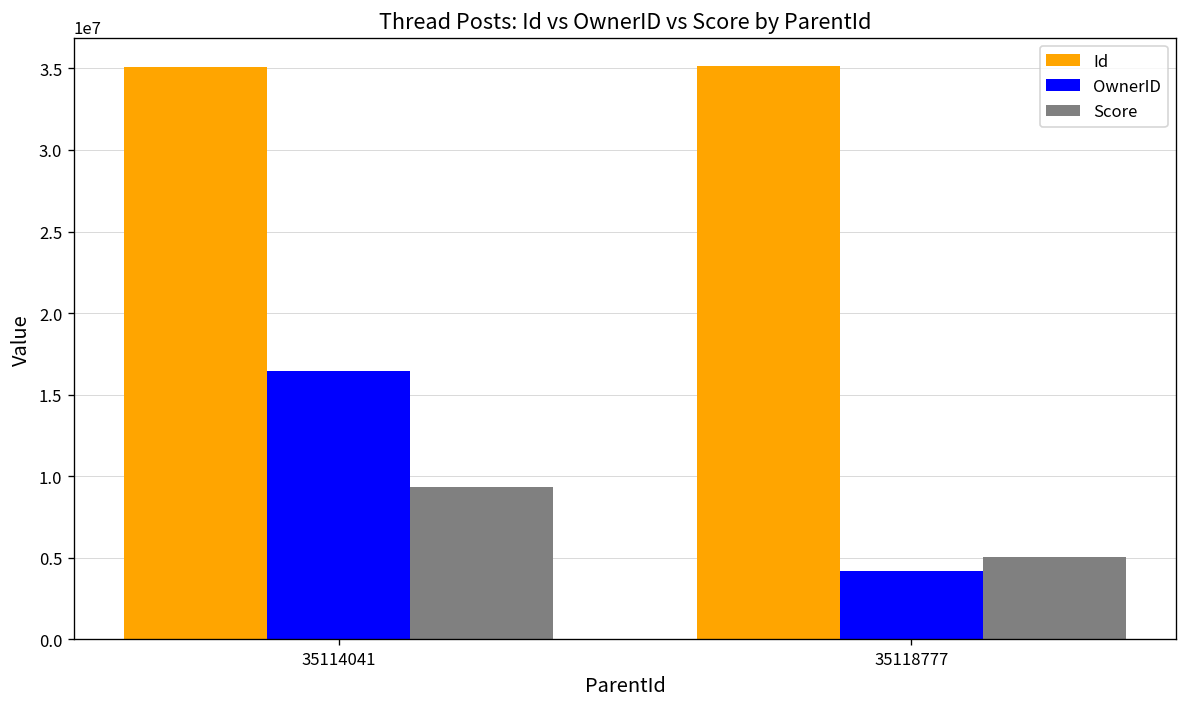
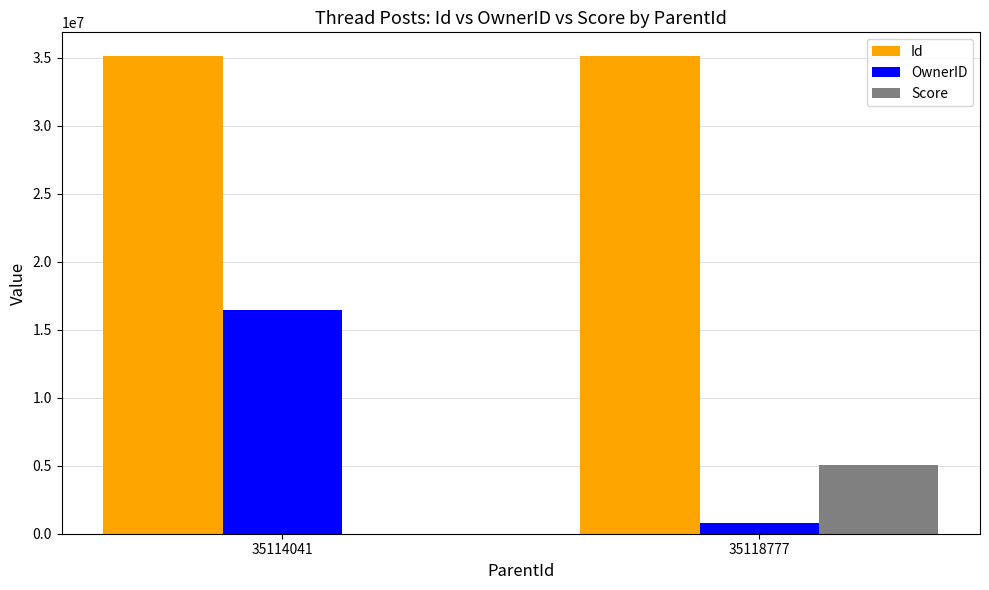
  {
    "Id": {
      "35114041": 35100000,
      "35118777": 35100000
    },
    "OwnerID": {
      "35114041": 16500000,
-     "35118777": 4200000
+     "35118777": 800000
    },
    "Score": {
-     "35114041": 9400000,
+     "35114041": 0,
      "35118777": 5100000
    }
  }
